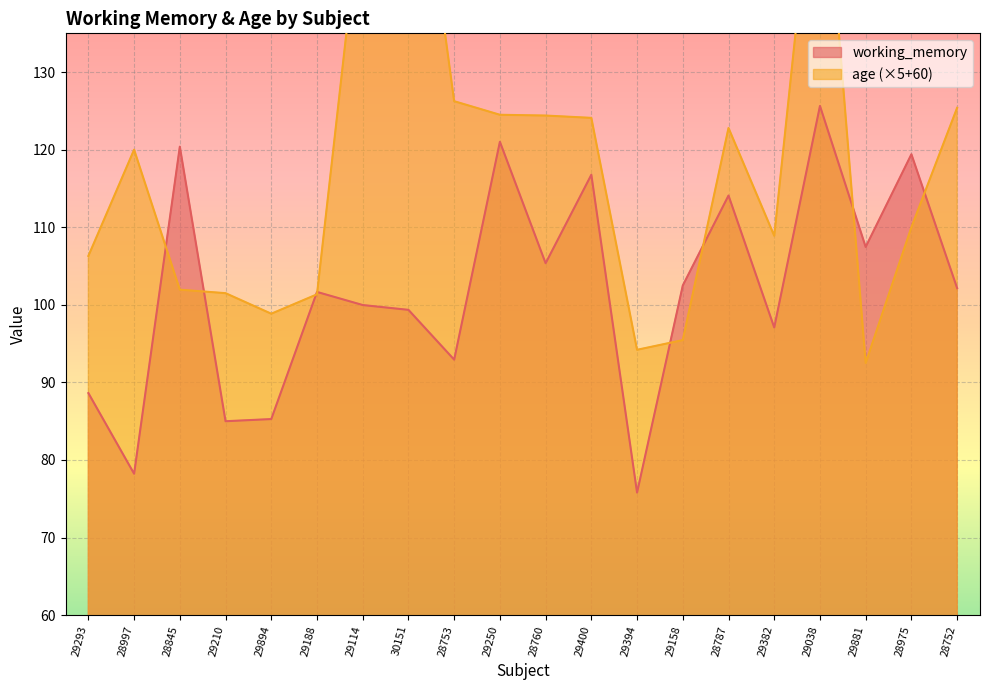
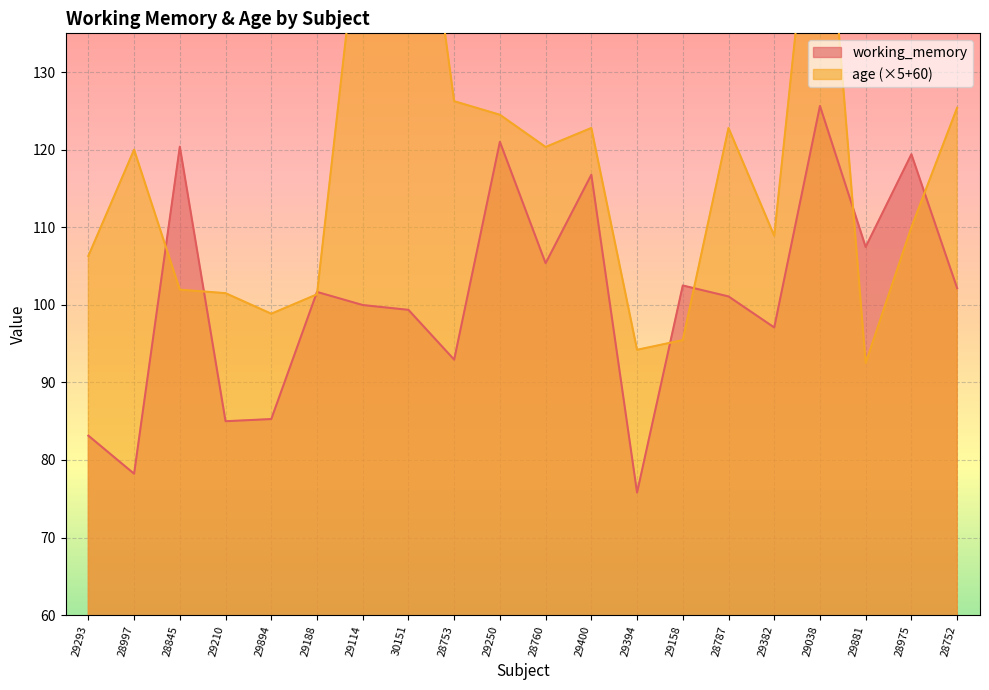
  {
    "working_memory": {
-     "29293": 89,
+     "29293": 83,
      "28997": 78,
      "28845": 120,
      "29210": 85,
      "29894": 85,
      "29114": 100,
      "30151": 99,
      "28753": 93,
      "29250": 121,
      "28760": 105,
      "29400": 117,
      "29394": 76,
      "29158": 102,
-     "28787": 114,
+     "28787": 101,
      "29382": 97,
      "29038": 126,
      "29881": 107,
      "28975": 119,
      "28752": 102
    },
    "age (×5+60)": {
      "29293": 106,
      "28997": 120,
      "28845": 102,
      "29210": 102,
      "29894": 99,
      "28753": 126,
      "29250": 125,
-     "28760": 124,
-     "29400": 124,
+     "28760": 120,
+     "29400": 123,
      "29394": 94,
      "29158": 95,
      "28787": 123,
      "29382": 109,
      "29881": 93,
      "28975": 110,
      "28752": 125
    }
  }
